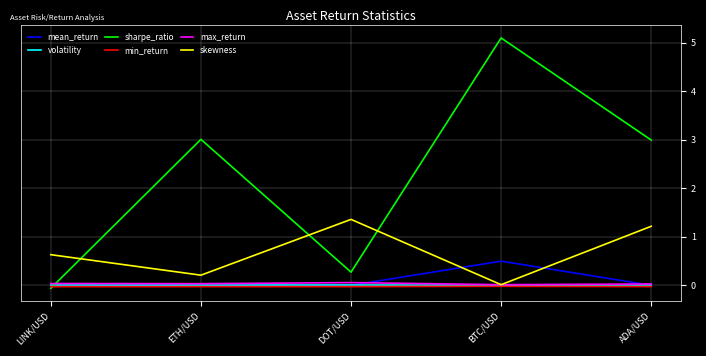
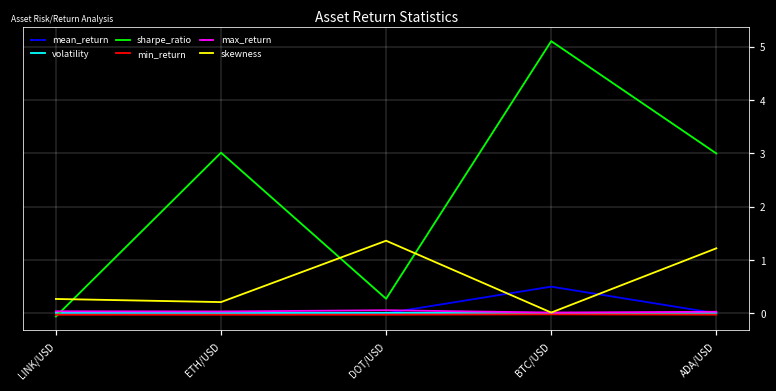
  {
    "mean_return": {
      "BTC/USD": 0.5
    },
    "sharpe_ratio": {
      "ETH/USD": 3.0,
      "DOT/USD": 0.3,
      "BTC/USD": 5.1,
      "ADA/USD": 3.0
    },
    "skewness": {
-     "LINK/USD": 0.6,
+     "LINK/USD": 0.3,
      "ETH/USD": 0.2,
      "DOT/USD": 1.4,
      "ADA/USD": 1.2
    }
  }
